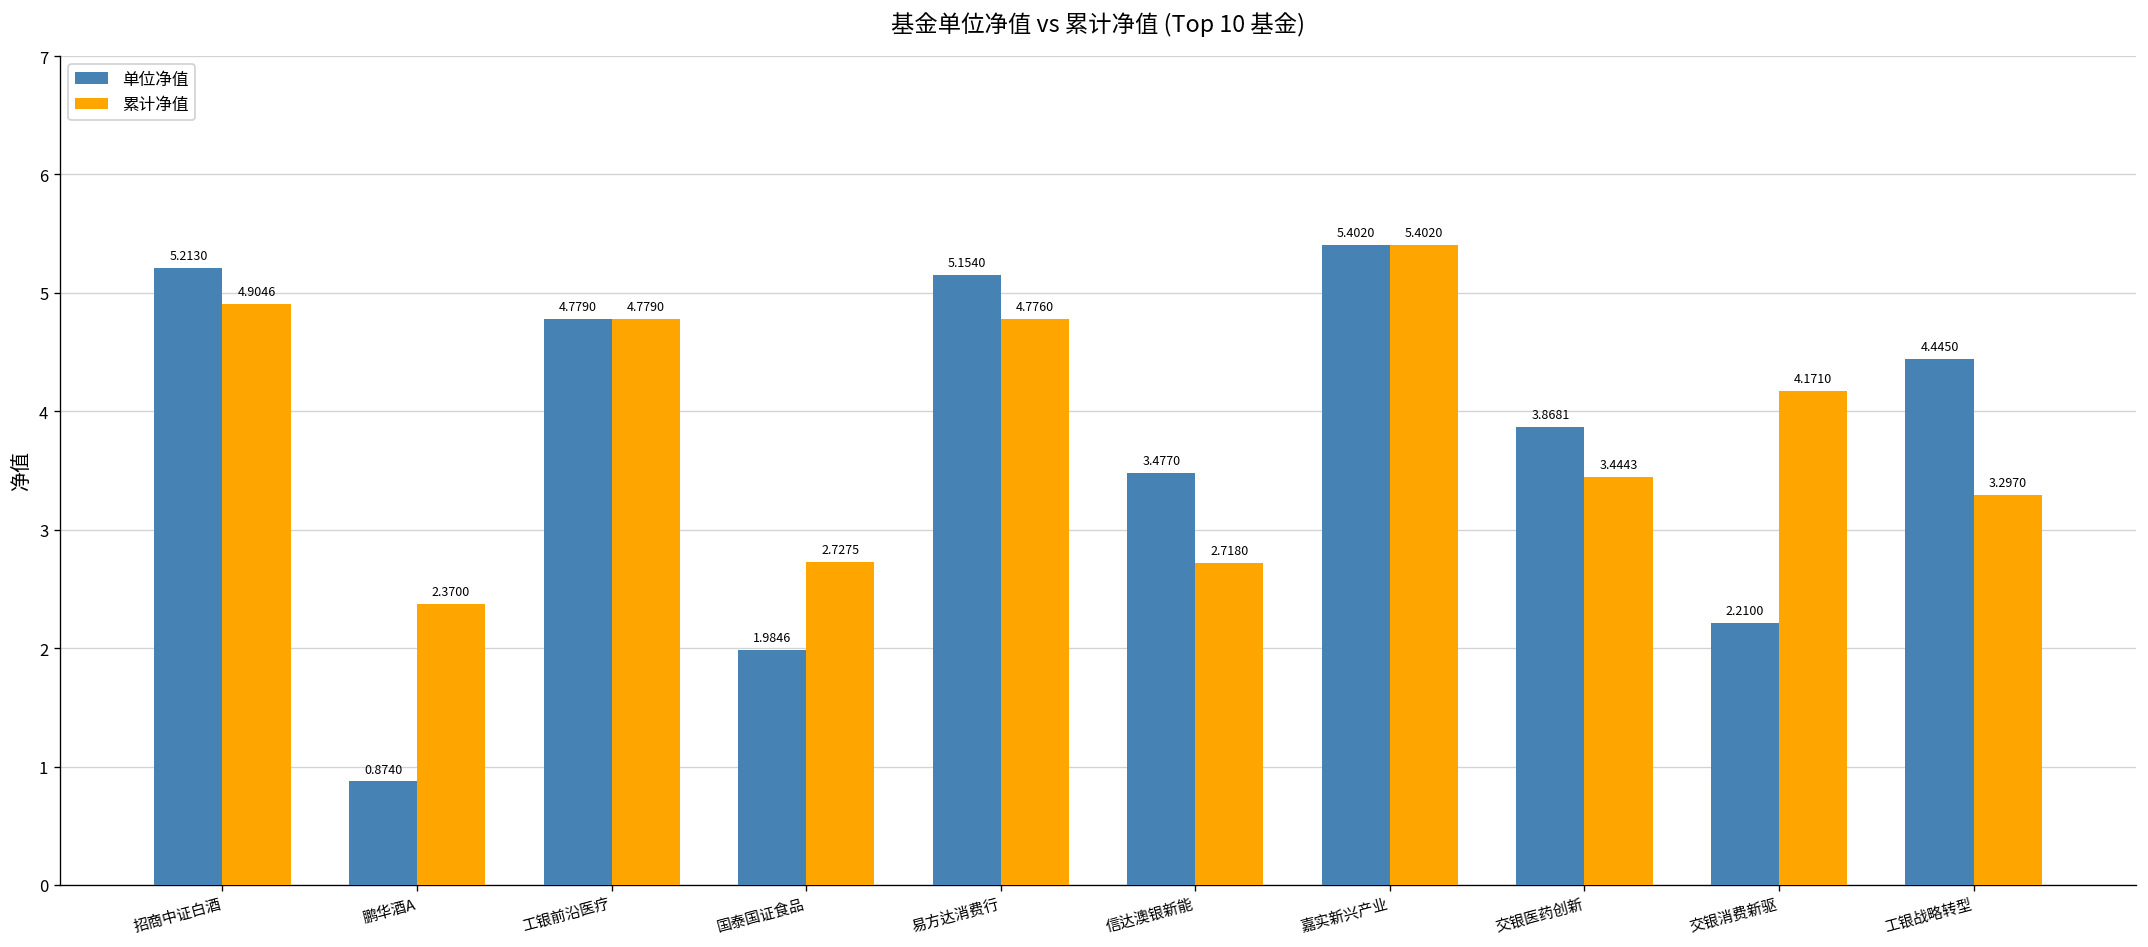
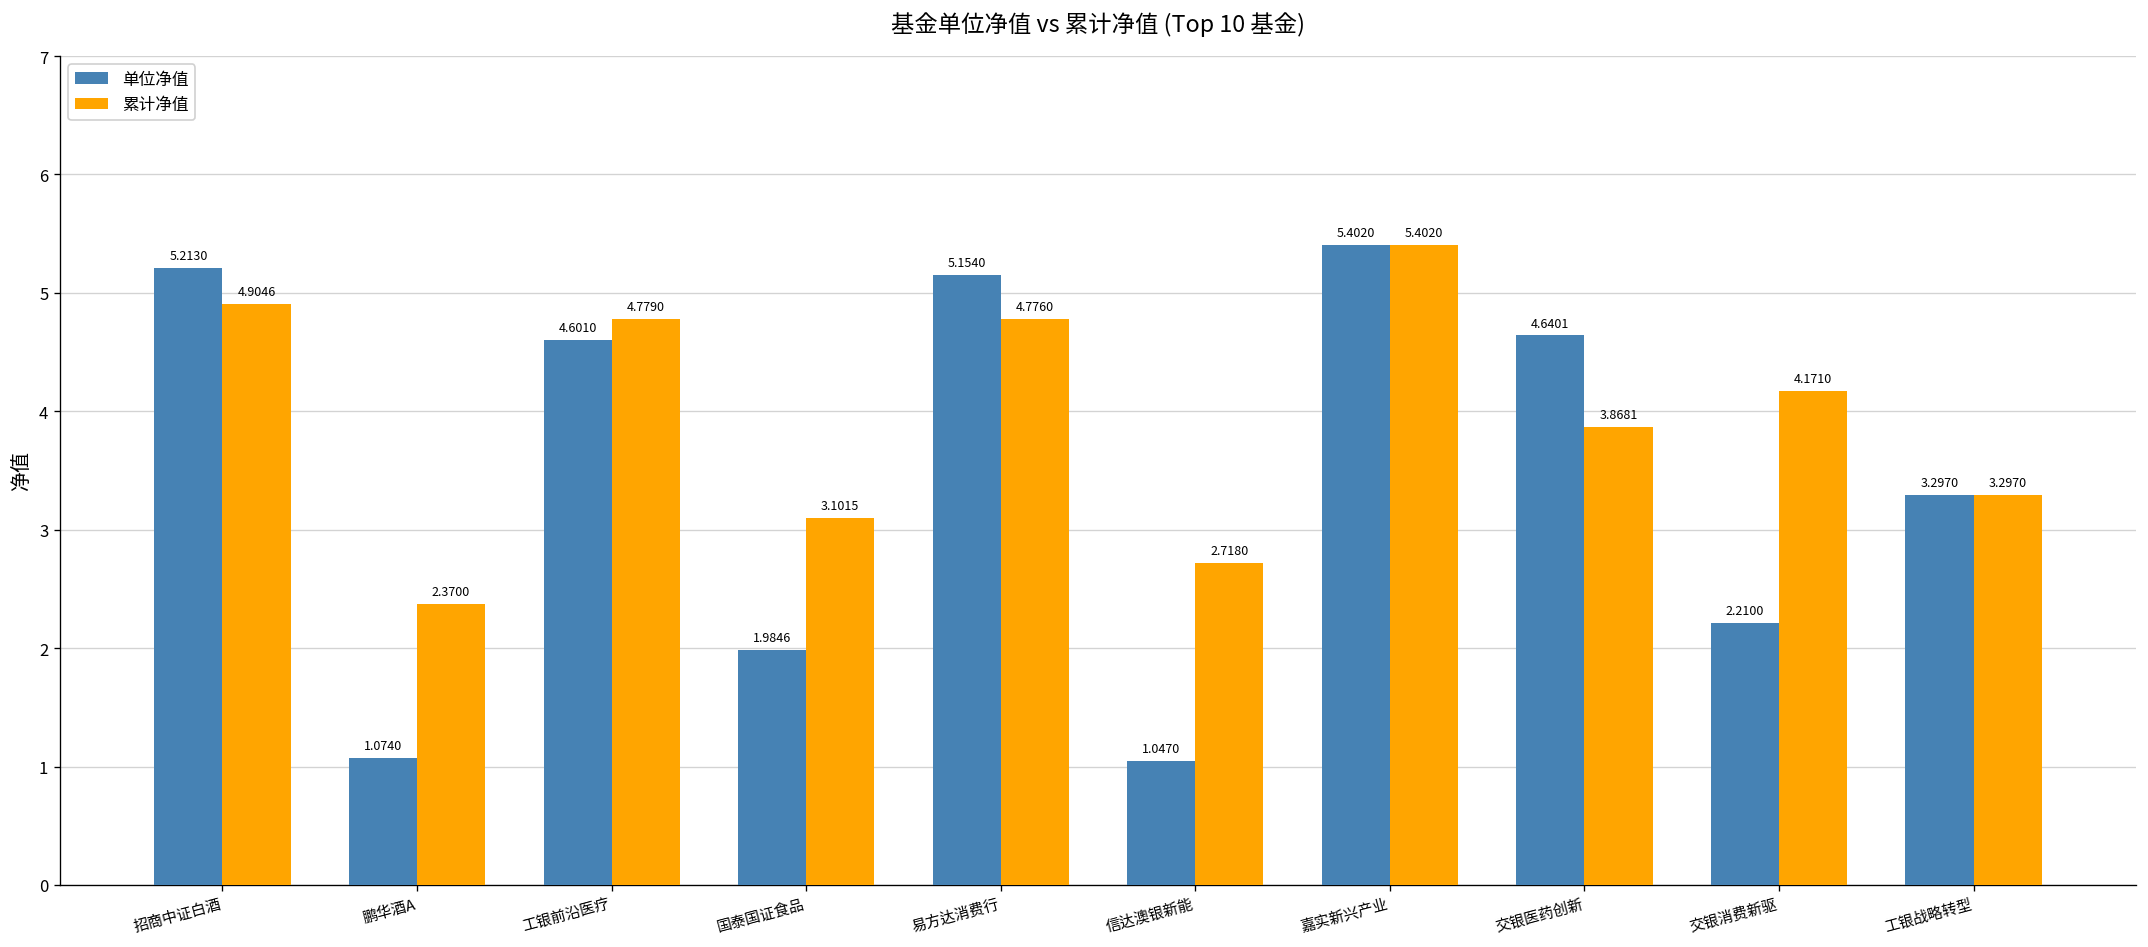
  {
    "单位净值": {
      "招商中证白酒": 5.2130,
-     "鹏华酒A": 0.8740,
-     "工银前沿医疗": 4.7790,
+     "鹏华酒A": 1.0740,
+     "工银前沿医疗": 4.6010,
      "国泰国证食品": 1.9846,
      "易方达消费行": 5.1540,
-     "信达澳银新能": 3.4770,
+     "信达澳银新能": 1.0470,
      "嘉实新兴产业": 5.4020,
-     "交银医药创新": 3.8681,
+     "交银医药创新": 4.6401,
      "交银消费新驱": 2.2100,
-     "工银战略转型": 4.4450
+     "工银战略转型": 3.2970
    },
    "累计净值": {
      "招商中证白酒": 4.9046,
      "鹏华酒A": 2.3700,
      "工银前沿医疗": 4.7790,
-     "国泰国证食品": 2.7275,
+     "国泰国证食品": 3.1015,
      "易方达消费行": 4.7760,
      "信达澳银新能": 2.7180,
      "嘉实新兴产业": 5.4020,
-     "交银医药创新": 3.4443,
+     "交银医药创新": 3.8681,
      "交银消费新驱": 4.1710,
      "工银战略转型": 3.2970
    }
  }
